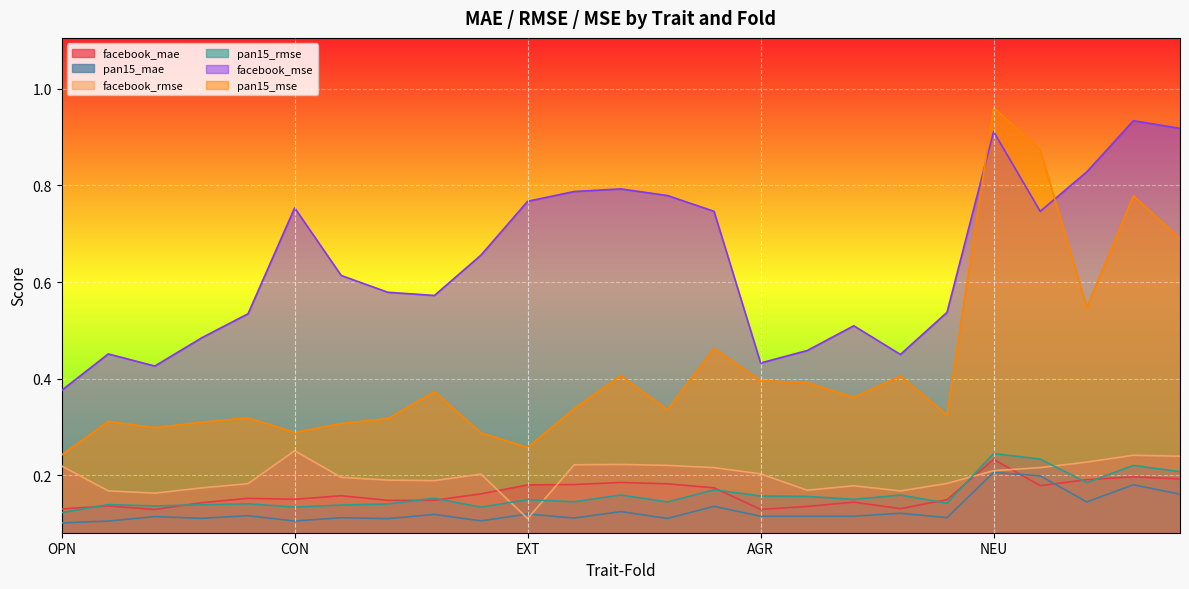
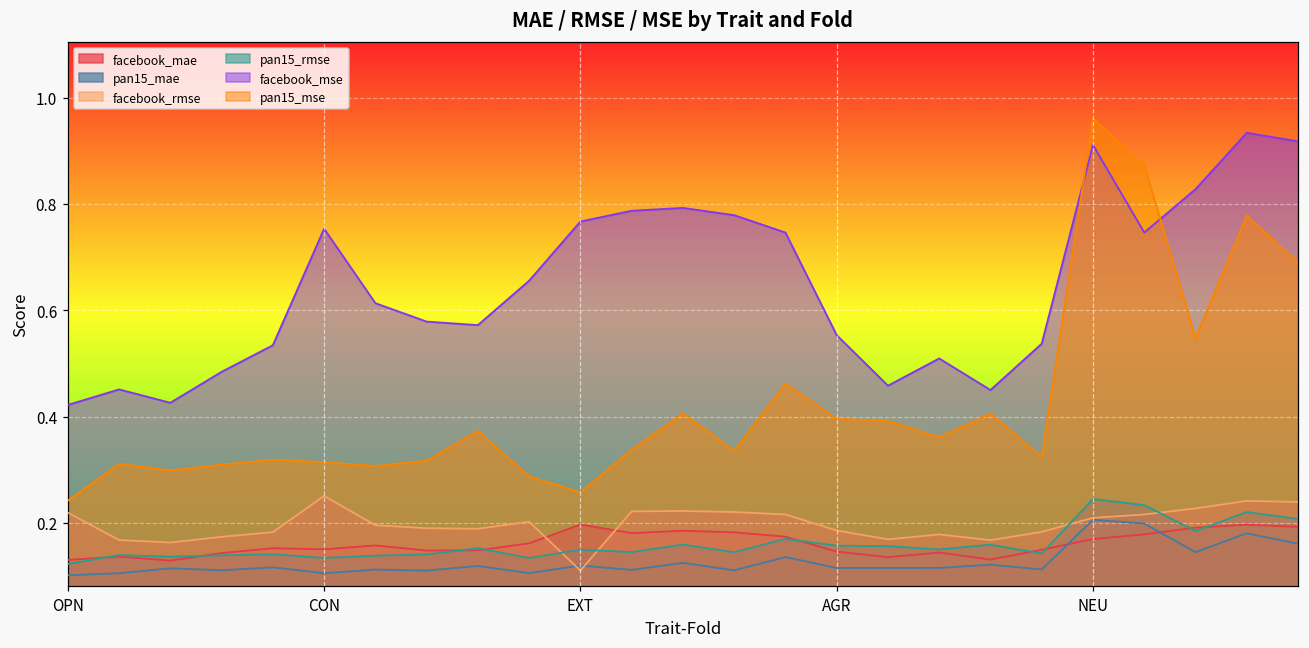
  {
    "facebook_mae": {
      "OPN": 0.13,
      "CON": 0.15,
-     "EXT": 0.18,
-     "AGR": 0.13,
-     "NEU": 0.23
+     "EXT": 0.20,
+     "AGR": 0.15,
+     "NEU": 0.17
    },
    "facebook_rmse": {
      "OPN": 0.22,
      "CON": 0.25,
      "EXT": 0.11,
-     "AGR": 0.20
+     "AGR": 0.19
    },
    "facebook_mse": {
-     "OPN": 0.38,
+     "OPN": 0.42,
      "CON": 0.75,
      "EXT": 0.77,
-     "AGR": 0.43,
+     "AGR": 0.55,
      "NEU": 0.91
    },
    "pan15_mse": {
      "OPN": 0.24,
-     "CON": 0.29,
+     "CON": 0.31,
      "EXT": 0.26,
      "AGR": 0.40,
      "NEU": 0.96
    }
  }
